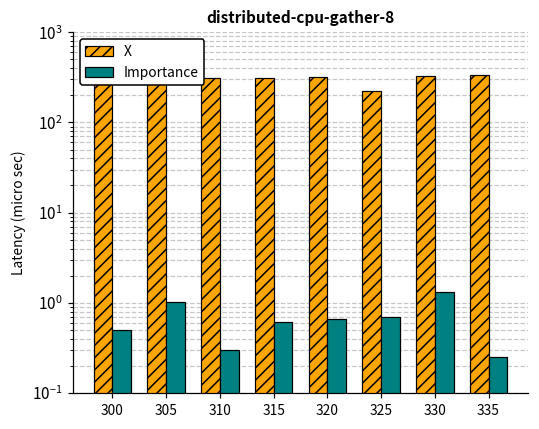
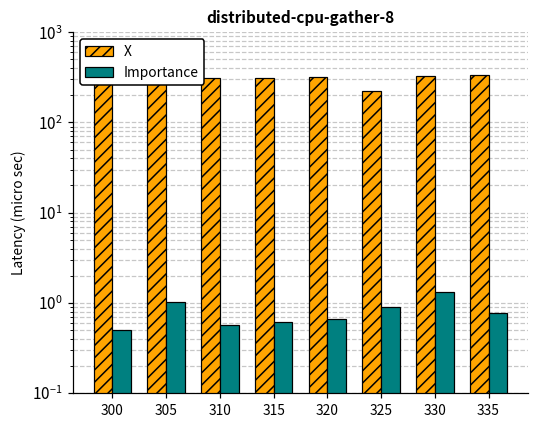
  {
    "X": {
      "310": 310,
      "315": 320,
      "320": 320,
      "325": 230,
      "330": 330,
      "335": 340
    },
    "Importance": {
      "300": 0.5,
      "305": 1.0,
-     "310": 0.30,
+     "310": 0.6,
      "315": 0.6,
      "320": 0.7,
-     "325": 0.7,
+     "325": 0.9,
      "330": 1.3,
-     "335": 0.25
+     "335": 0.8
    }
  }
